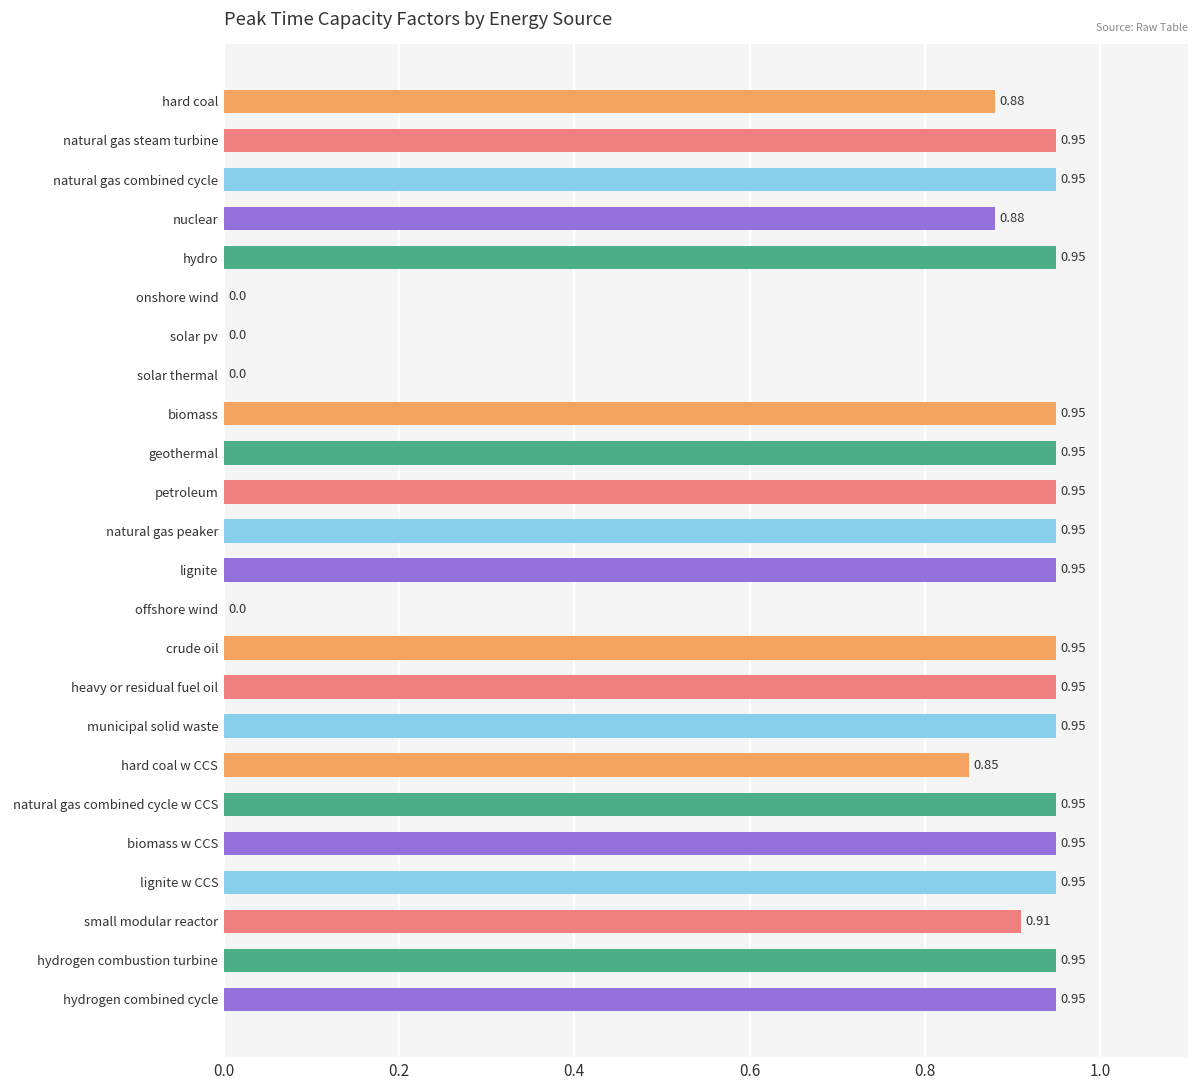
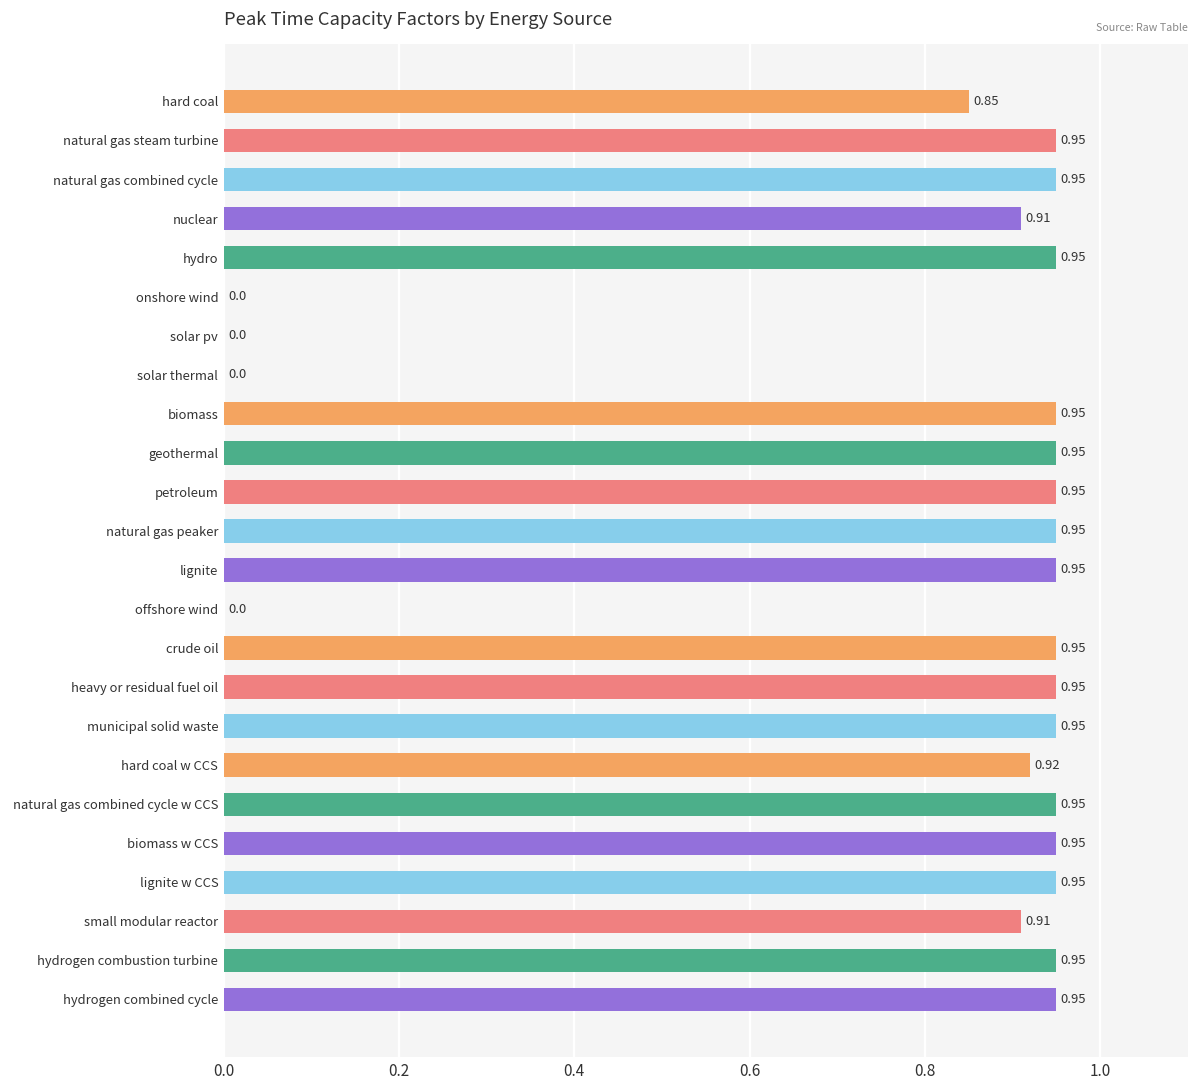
  {
-   "hard coal": 0.88,
+   "hard coal": 0.85,
    "natural gas steam turbine": 0.95,
    "natural gas combined cycle": 0.95,
-   "nuclear": 0.88,
+   "nuclear": 0.91,
    "hydro": 0.95,
    "onshore wind": 0.0,
    "solar pv": 0.0,
    "solar thermal": 0.0,
    "biomass": 0.95,
    "geothermal": 0.95,
    "petroleum": 0.95,
    "natural gas peaker": 0.95,
    "lignite": 0.95,
    "offshore wind": 0.0,
    "crude oil": 0.95,
    "heavy or residual fuel oil": 0.95,
    "municipal solid waste": 0.95,
-   "hard coal w CCS": 0.85,
+   "hard coal w CCS": 0.92,
    "natural gas combined cycle w CCS": 0.95,
    "biomass w CCS": 0.95,
    "lignite w CCS": 0.95,
    "small modular reactor": 0.91,
    "hydrogen combustion turbine": 0.95,
    "hydrogen combined cycle": 0.95
  }
